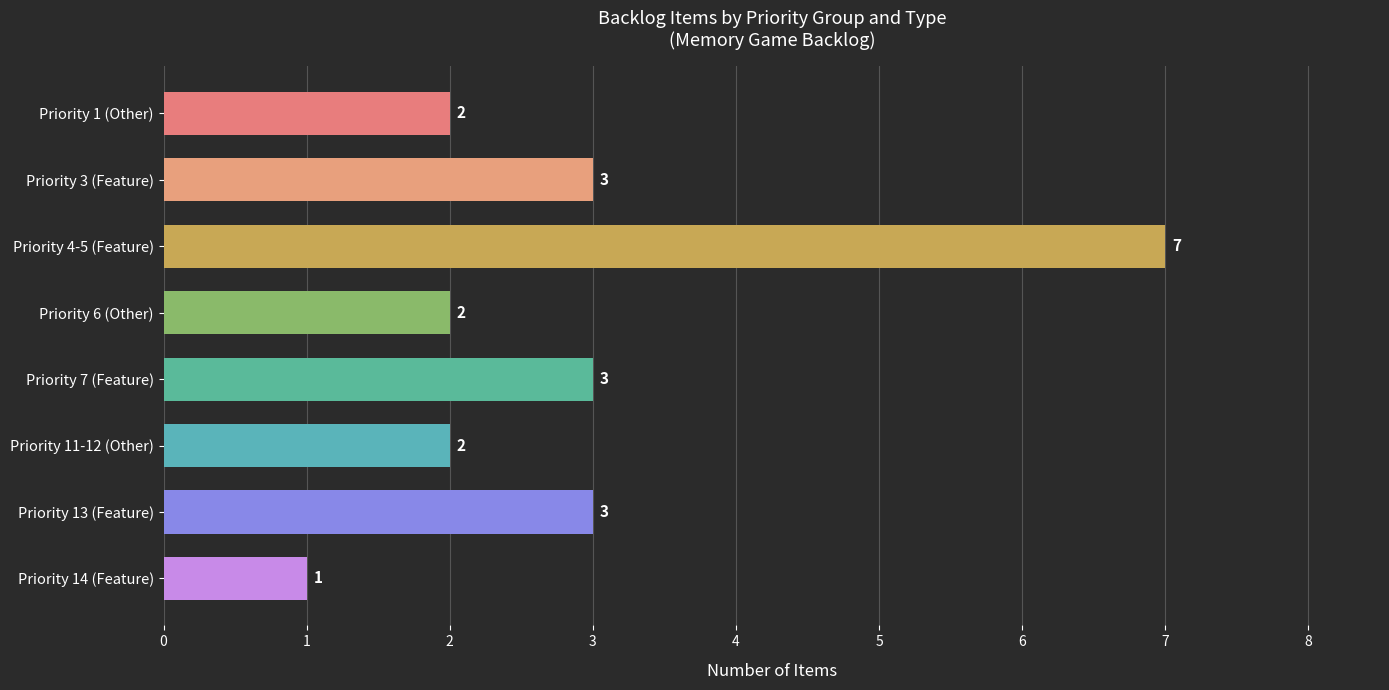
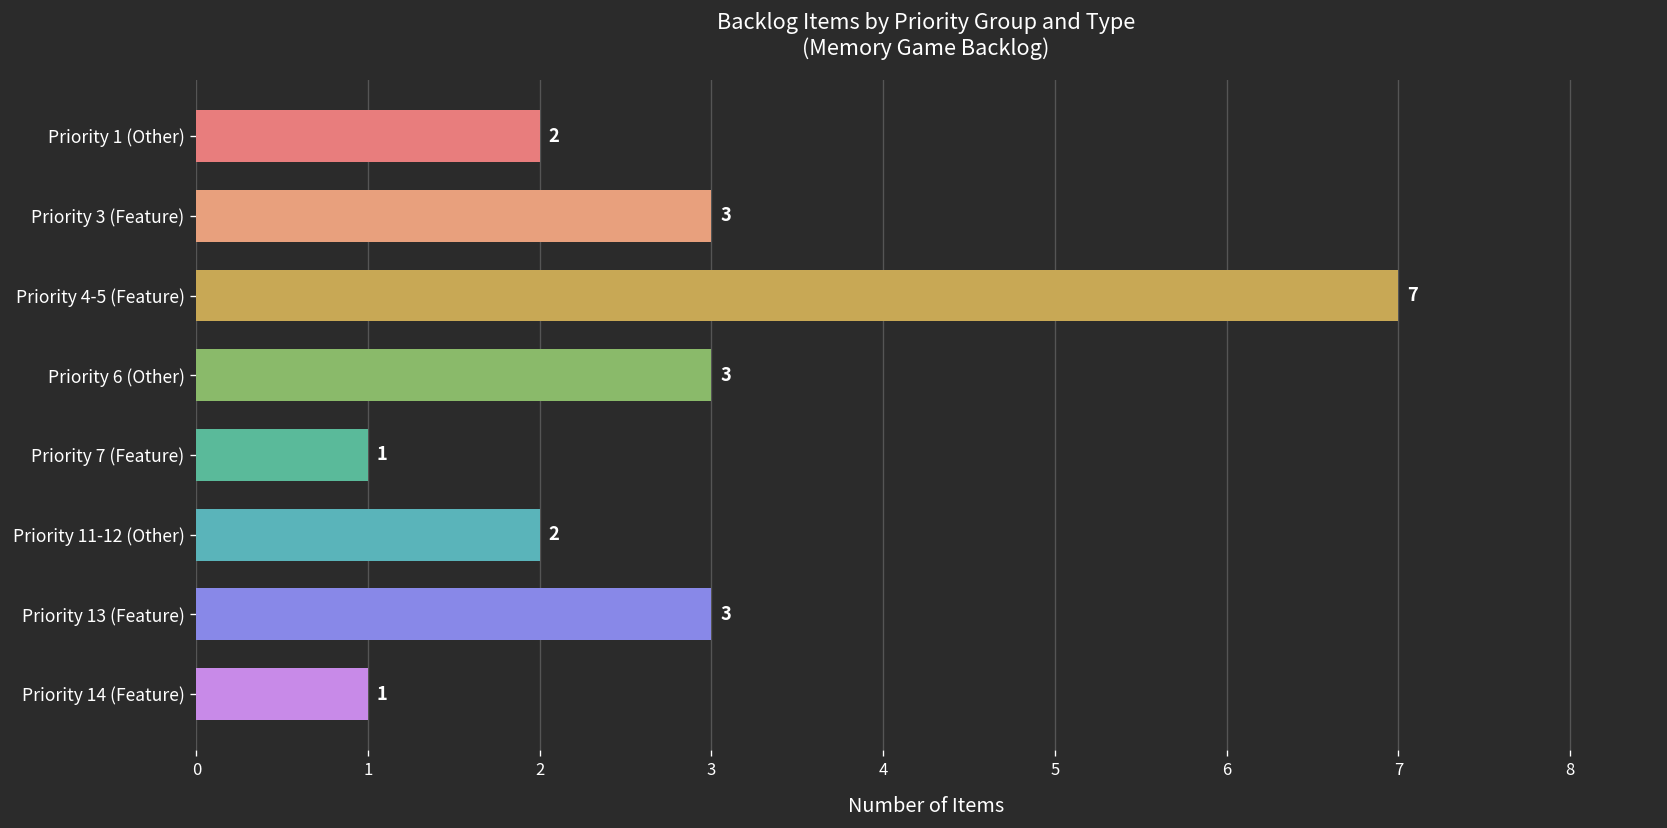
  {
    "Priority 1 (Other)": 2,
    "Priority 3 (Feature)": 3,
    "Priority 4-5 (Feature)": 7,
-   "Priority 6 (Other)": 2,
-   "Priority 7 (Feature)": 3,
+   "Priority 6 (Other)": 3,
+   "Priority 7 (Feature)": 1,
    "Priority 11-12 (Other)": 2,
    "Priority 13 (Feature)": 3,
    "Priority 14 (Feature)": 1
  }
